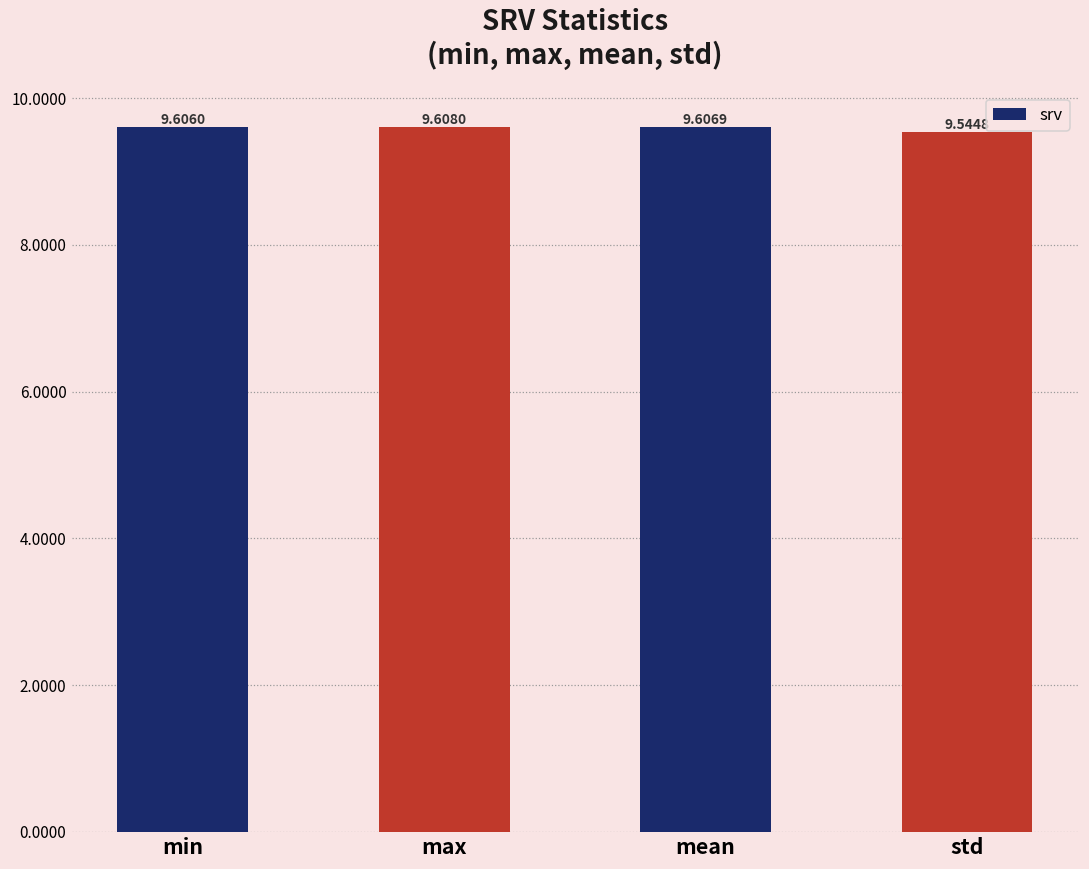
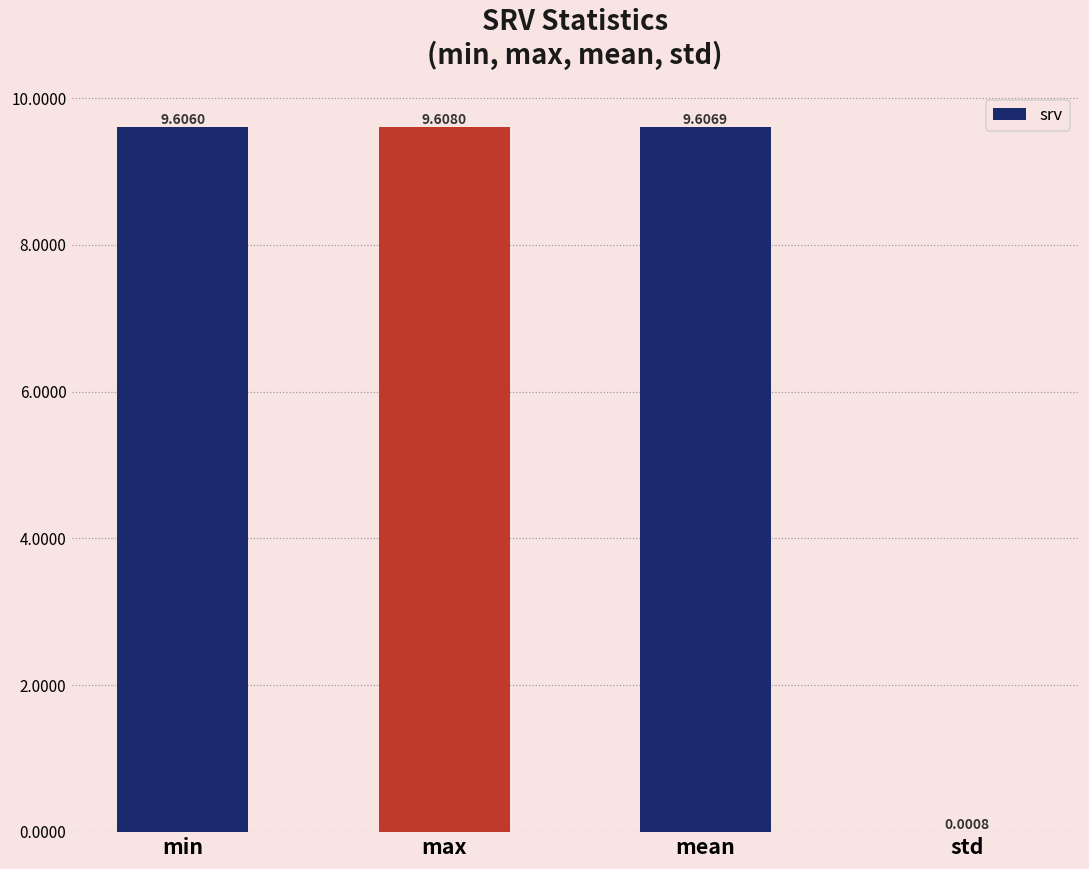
  {
    "min": 9.6060,
    "max": 9.6080,
    "mean": 9.6069,
-   "std": 9.5448
+   "std": 0.0008
  }
